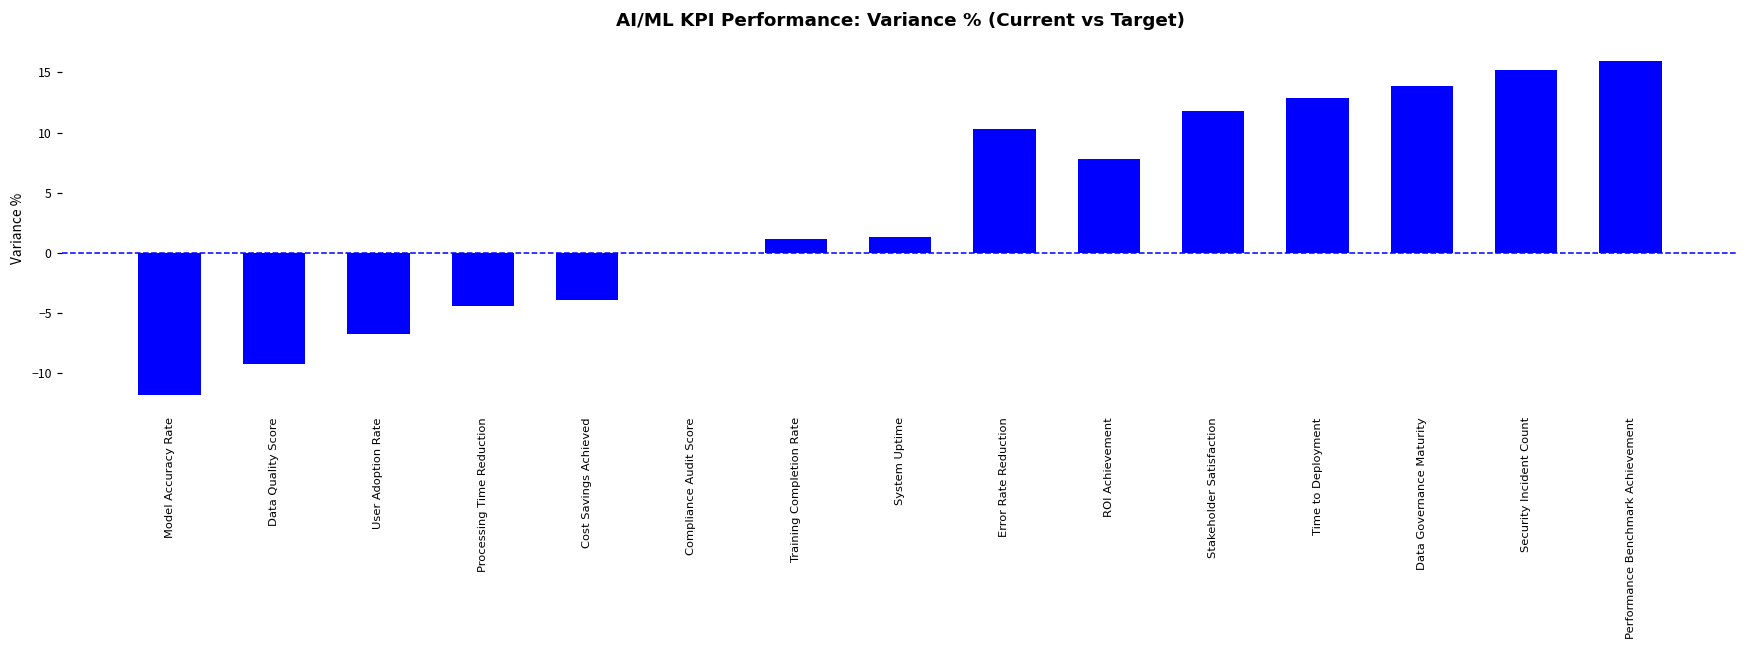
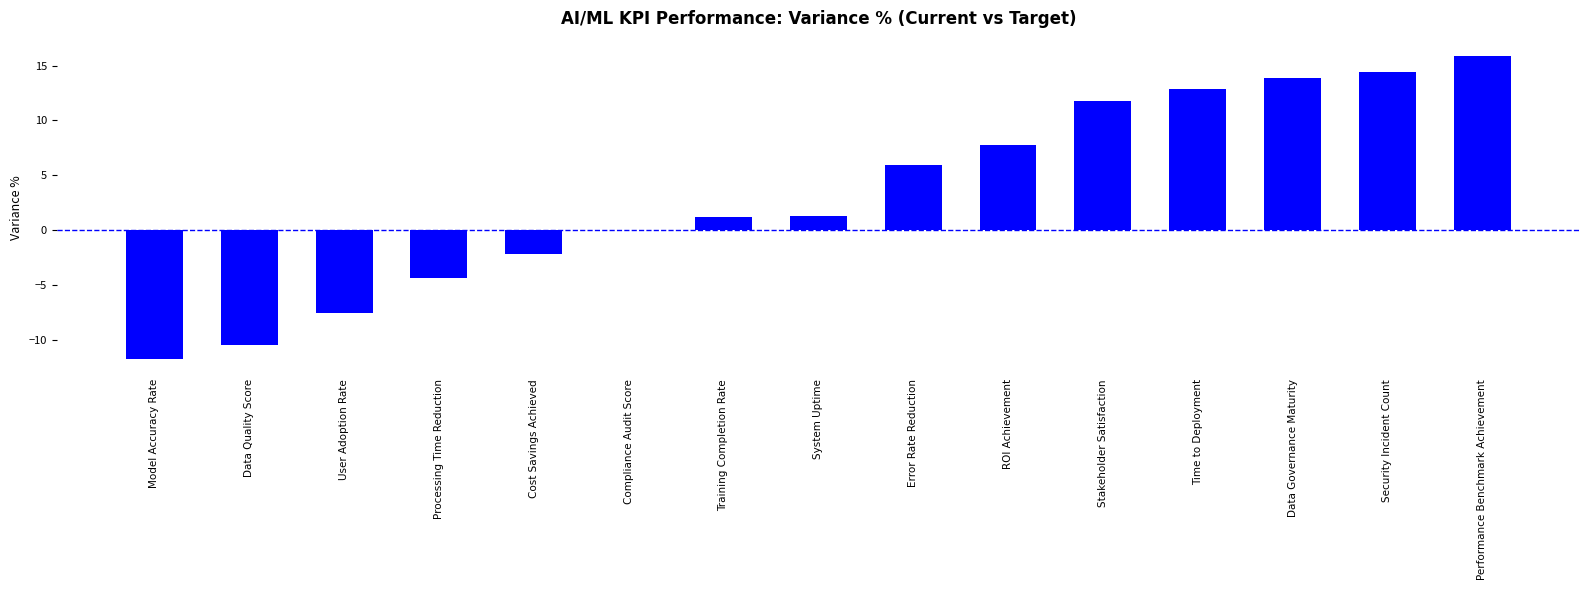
  {
    "Model Accuracy Rate": -11.8,
-   "Data Quality Score": -9.2,
-   "User Adoption Rate": -6.7,
+   "Data Quality Score": -10.5,
+   "User Adoption Rate": -7.6,
    "Processing Time Reduction": -4.4,
-   "Cost Savings Achieved": -3.9,
+   "Cost Savings Achieved": -2.2,
    "Compliance Audit Score": 0.0,
    "Training Completion Rate": 1.2,
    "System Uptime": 1.3,
-   "Error Rate Reduction": 10.3,
+   "Error Rate Reduction": 5.9,
    "ROI Achievement": 7.8,
    "Stakeholder Satisfaction": 11.8,
    "Time to Deployment": 12.9,
    "Data Governance Maturity": 13.9,
-   "Security Incident Count": 15.2,
+   "Security Incident Count": 14.4,
    "Performance Benchmark Achievement": 15.9
  }
